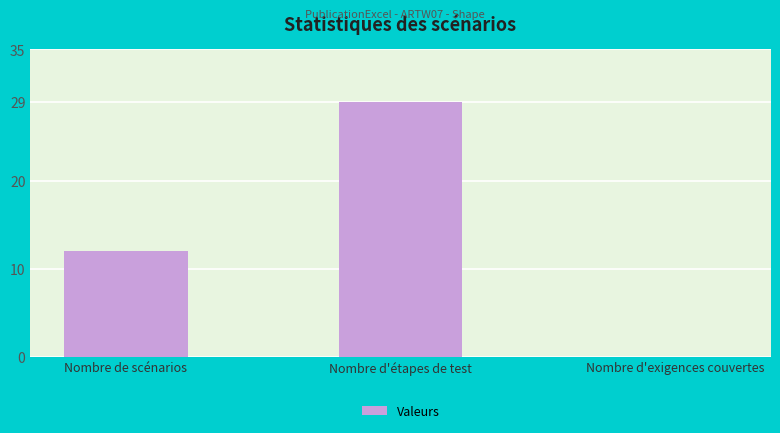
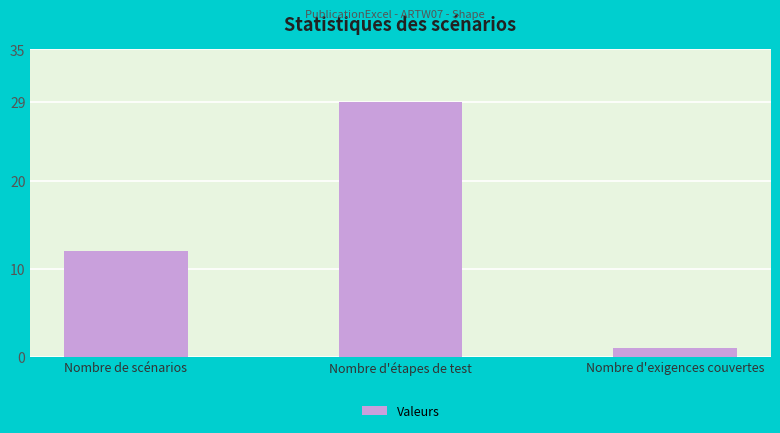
  {
    "Nombre de scénarios": 12,
    "Nombre d'étapes de test": 29,
-   "Nombre d'exigences couvertes": 0
+   "Nombre d'exigences couvertes": 1
  }
